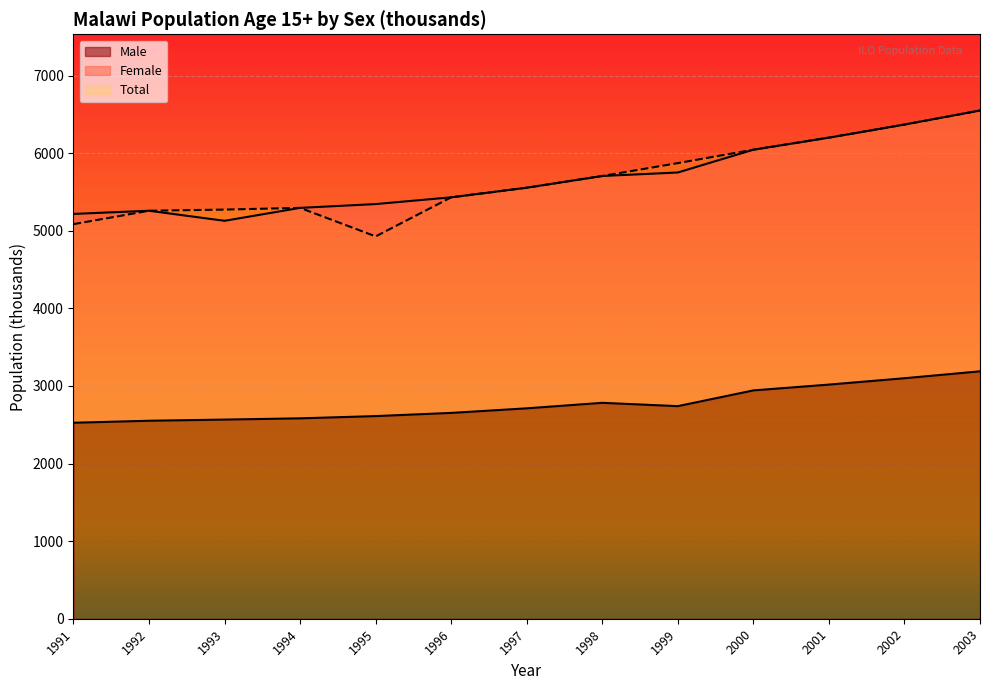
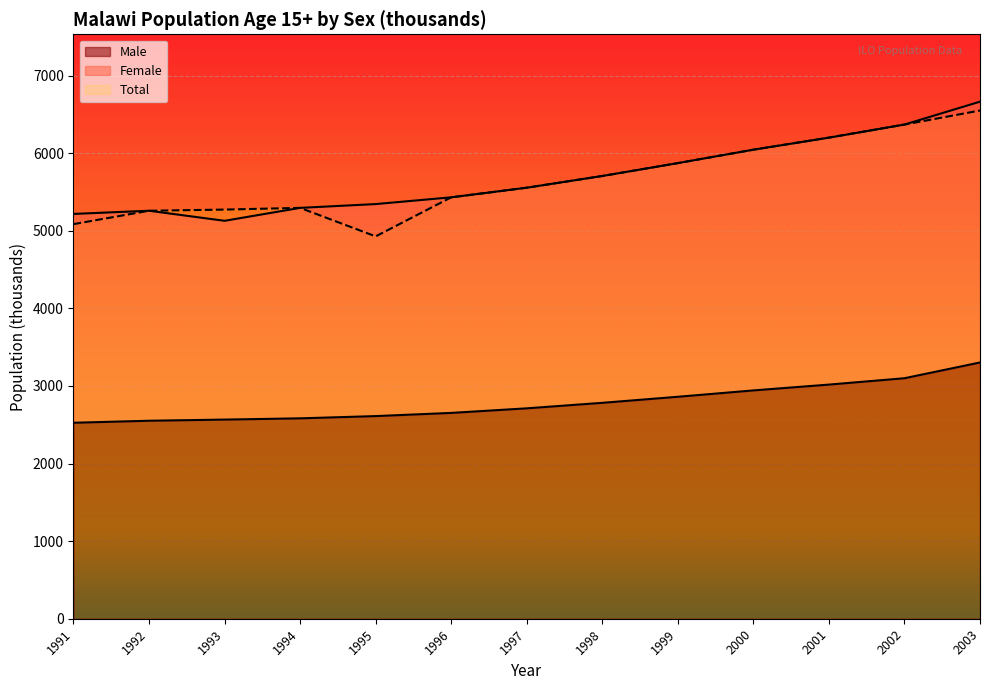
  {
    "Male": {
      "1991": 2500,
      "1992": 2600,
      "1993": 2600,
      "1994": 2600,
      "1995": 2600,
      "1996": 2700,
      "1997": 2700,
      "1998": 2800,
-     "1999": 2700,
+     "1999": 2900,
      "2000": 2900,
      "2001": 3000,
      "2002": 3100,
-     "2003": 3200
+     "2003": 3300
    },
    "Female": {
      "1991": 2700,
      "1993": 2600,
      "1995": 2700
    },
    "Total": {
      "1991": 5100,
      "1993": 5300,
      "1995": 4900
    }
  }
